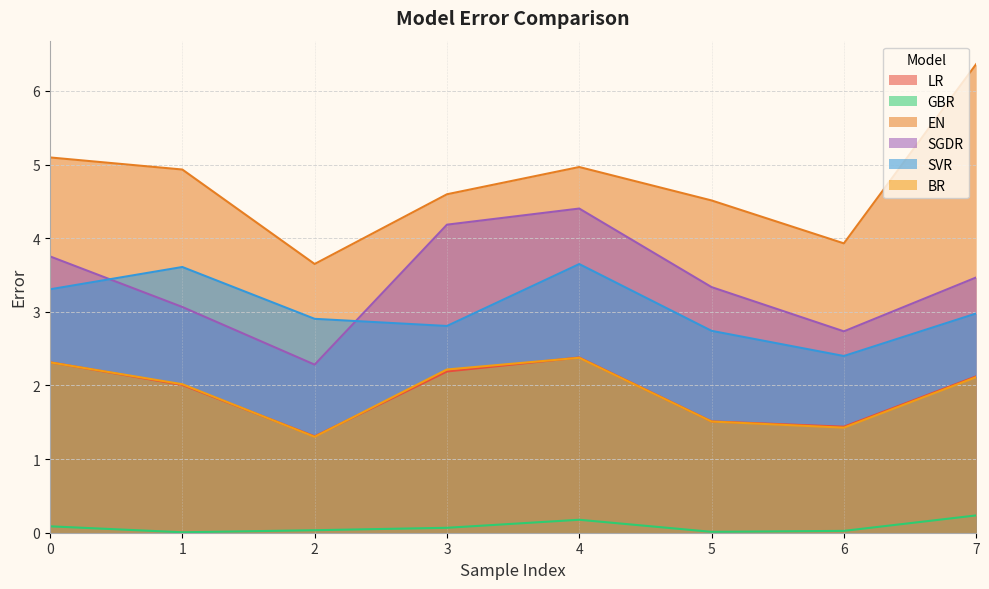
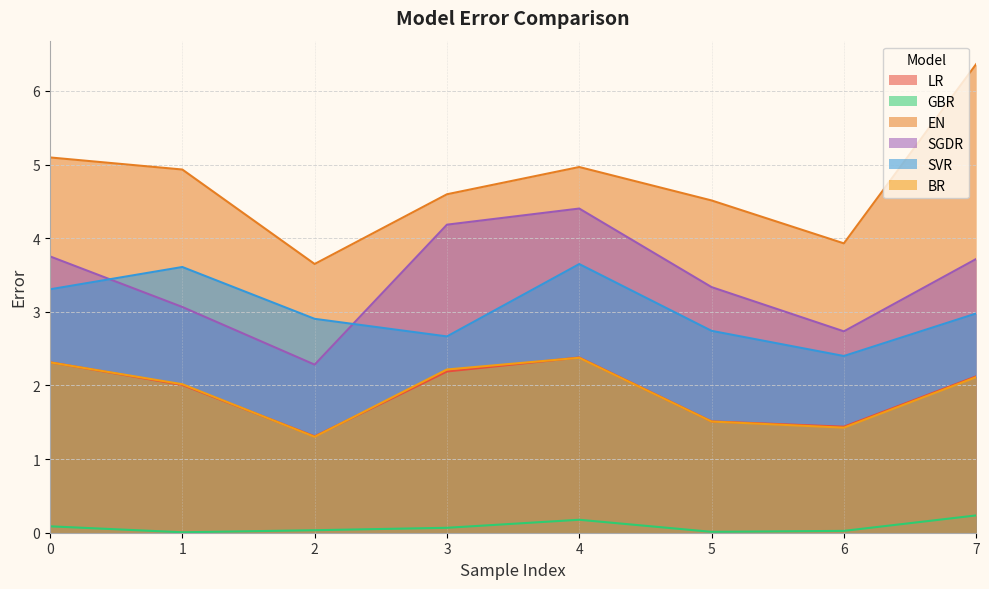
  {
    "GBR": {
      "0": 0.1,
      "1": 0.0,
      "2": 0.0,
      "3": 0.1,
      "4": 0.2,
      "5": 0.0,
      "6": 0.0,
      "7": 0.2
    },
    "SGDR": {
      "0": 3.8,
      "1": 3.1,
      "2": 2.3,
      "3": 4.2,
      "4": 4.4,
      "5": 3.3,
      "6": 2.7,
-     "7": 3.5
+     "7": 3.7
    },
    "SVR": {
      "0": 3.3,
      "1": 3.6,
      "2": 2.9,
-     "3": 2.8,
+     "3": 2.7,
      "4": 3.6,
      "5": 2.7,
      "6": 2.4,
      "7": 3.0
    }
  }
